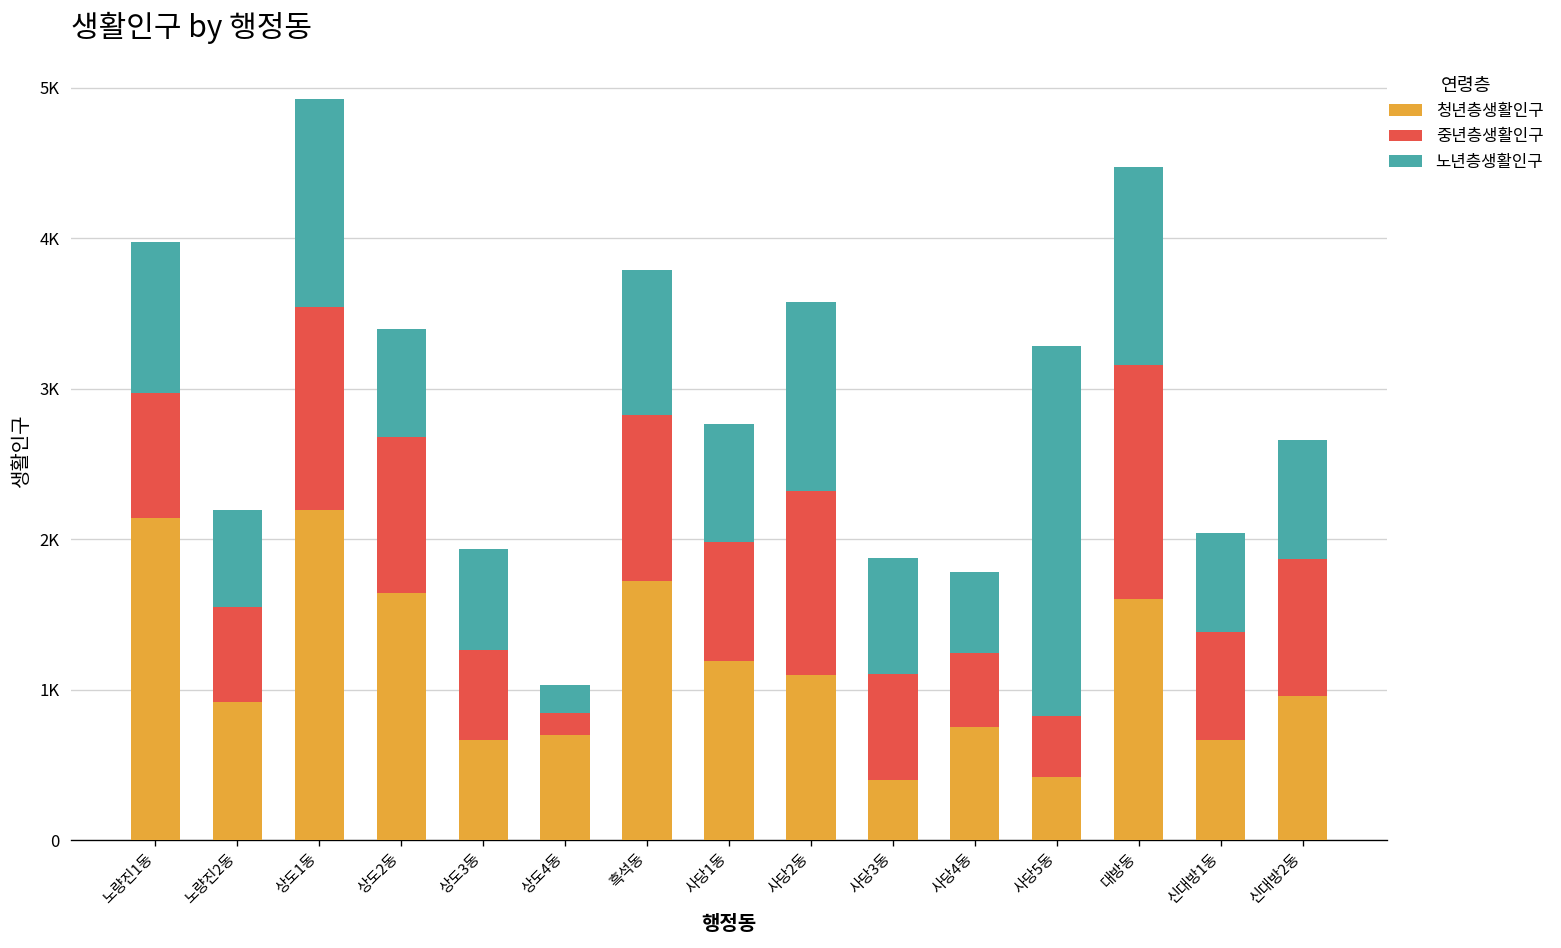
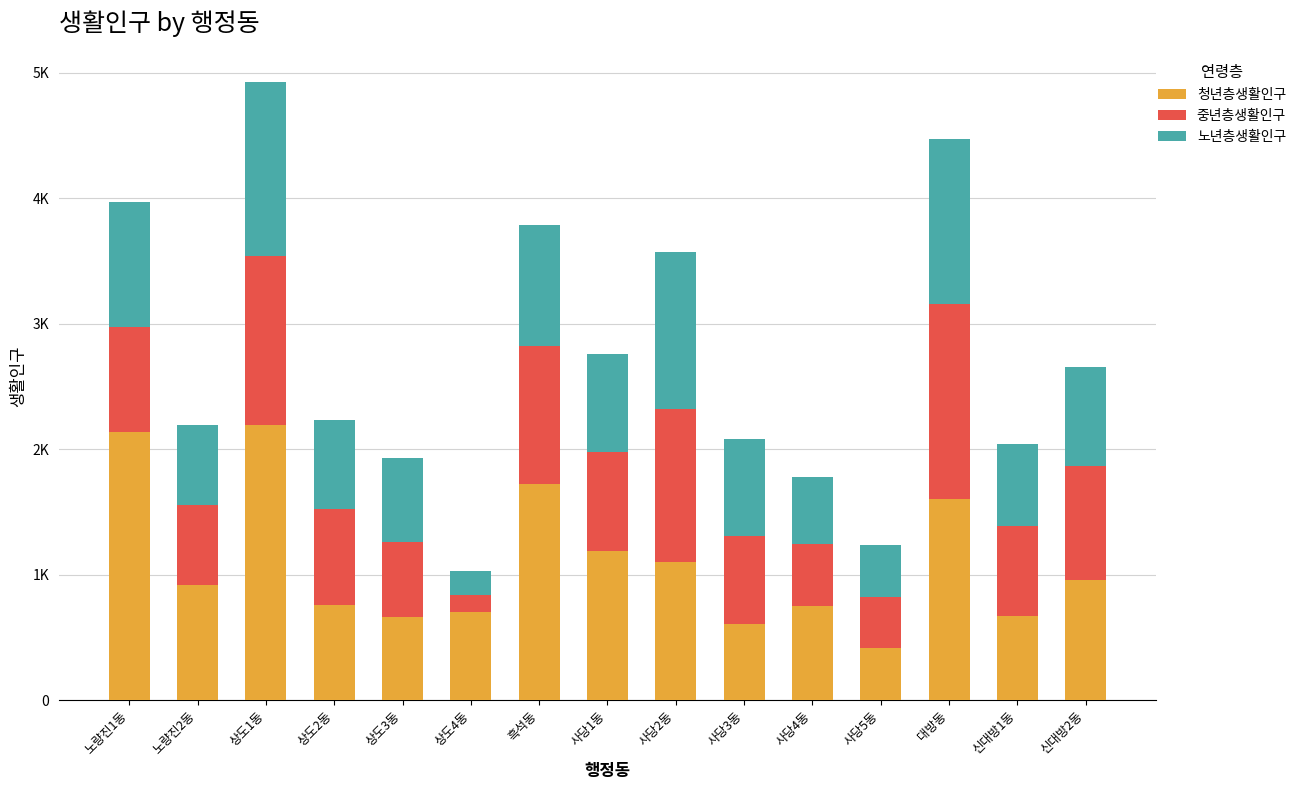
  {
    "청년층생활인구": {
      "노량진1동": 2140,
      "노량진2동": 920,
      "상도1동": 2190,
-     "상도2동": 1640,
+     "상도2동": 760,
      "상도3동": 670,
      "상도4동": 700,
      "흑석동": 1720,
      "사당1동": 1190,
      "사당2동": 1100,
-     "사당3동": 400,
+     "사당3동": 610,
      "사당4동": 750,
      "사당5동": 420,
      "대방동": 1600,
      "신대방1동": 670,
      "신대방2동": 960
    },
    "중년층생활인구": {
      "노량진1동": 830,
      "노량진2동": 630,
      "상도1동": 1350,
-     "상도2동": 1040,
+     "상도2동": 760,
      "상도3동": 600,
      "상도4동": 140,
      "흑석동": 1100,
      "사당1동": 790,
      "사당2동": 1220,
      "사당3동": 700,
      "사당4동": 490,
      "사당5동": 410,
      "대방동": 1560,
      "신대방1동": 720,
      "신대방2동": 910
    },
    "노년층생활인구": {
      "노량진1동": 1000,
      "노량진2동": 640,
      "상도1동": 1380,
      "상도2동": 710,
      "상도3동": 670,
      "상도4동": 190,
      "흑석동": 970,
      "사당1동": 780,
      "사당2동": 1250,
      "사당3동": 770,
      "사당4동": 540,
-     "사당5동": 2460,
+     "사당5동": 410,
      "대방동": 1310,
      "신대방1동": 660,
      "신대방2동": 790
    }
  }
